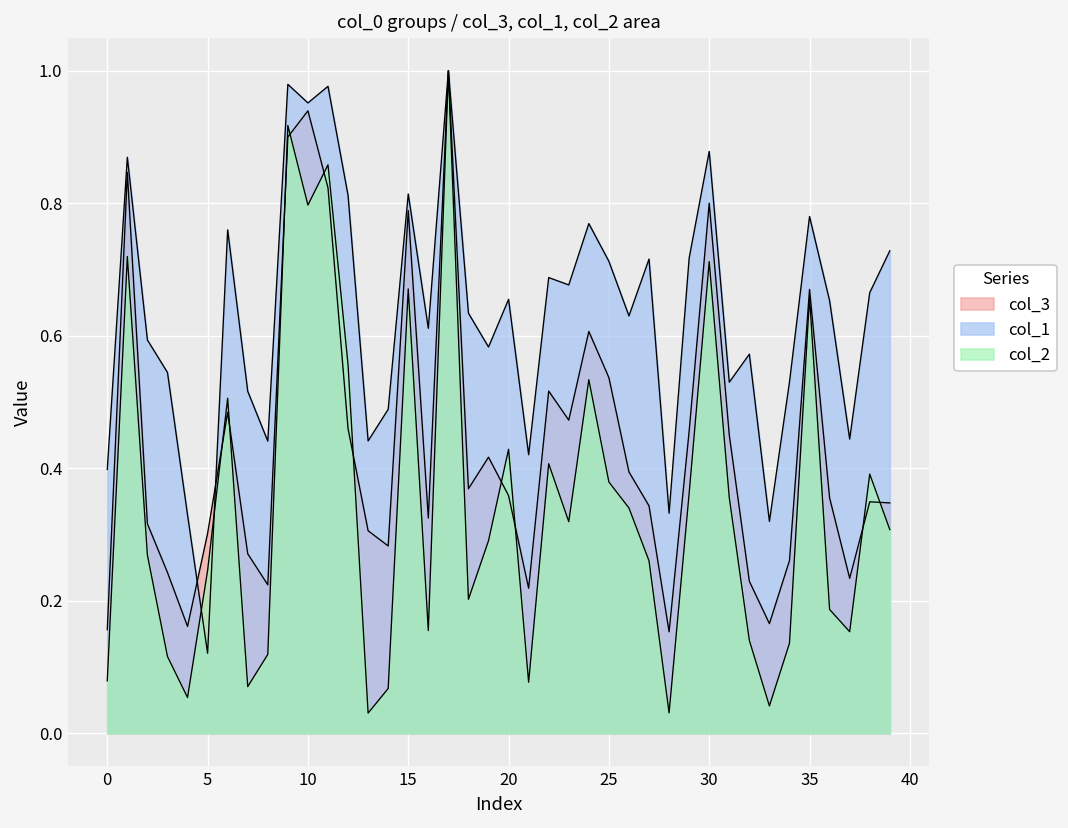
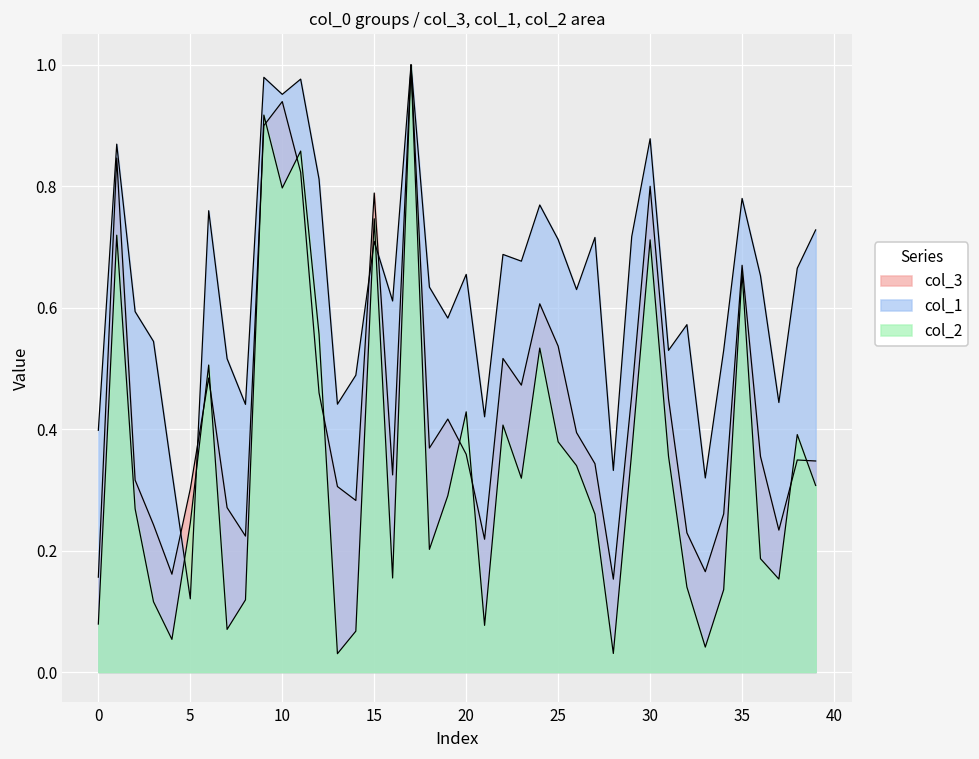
  {
    "col_3": {
      "0": 0.16,
      "5": 0.30,
      "10": 0.94,
      "15": 0.79,
      "20": 0.36,
      "25": 0.54,
      "30": 0.80,
      "35": 0.67
    },
    "col_1": {
      "0": 0.40,
      "5": 0.12,
      "10": 0.95,
-     "15": 0.81,
+     "15": 0.71,
      "20": 0.65,
      "25": 0.71,
      "30": 0.88,
      "35": 0.78
    },
    "col_2": {
      "0": 0.08,
      "5": 0.25,
      "10": 0.80,
-     "15": 0.67,
+     "15": 0.75,
      "20": 0.43,
      "25": 0.38,
      "30": 0.71,
      "35": 0.66
    }
  }
